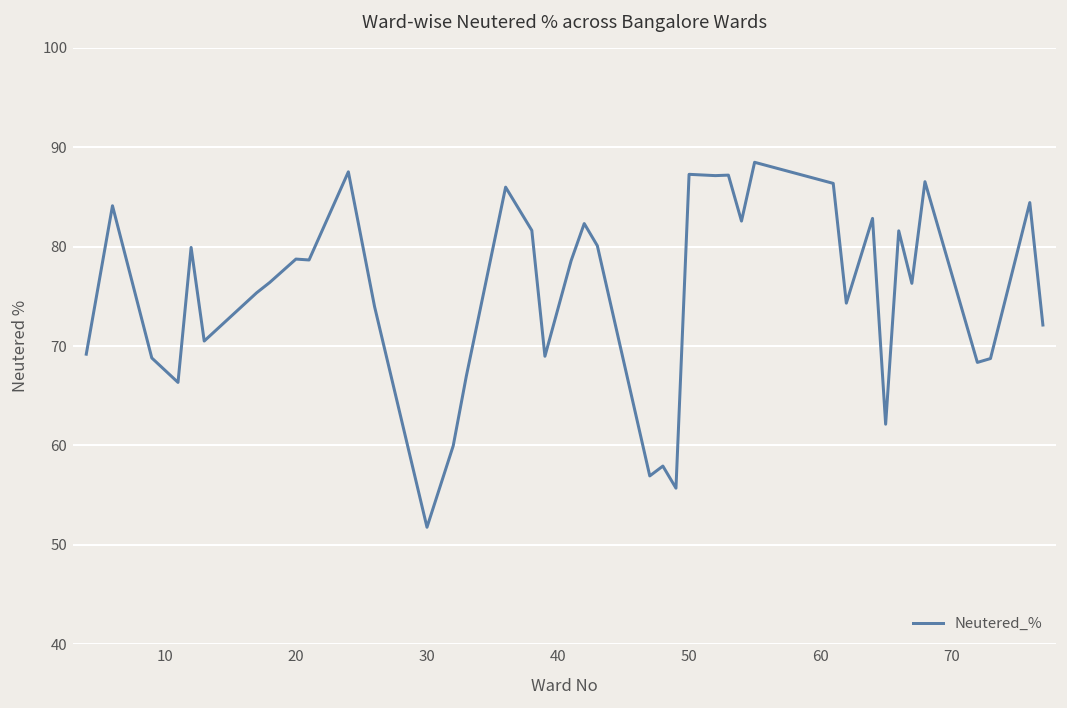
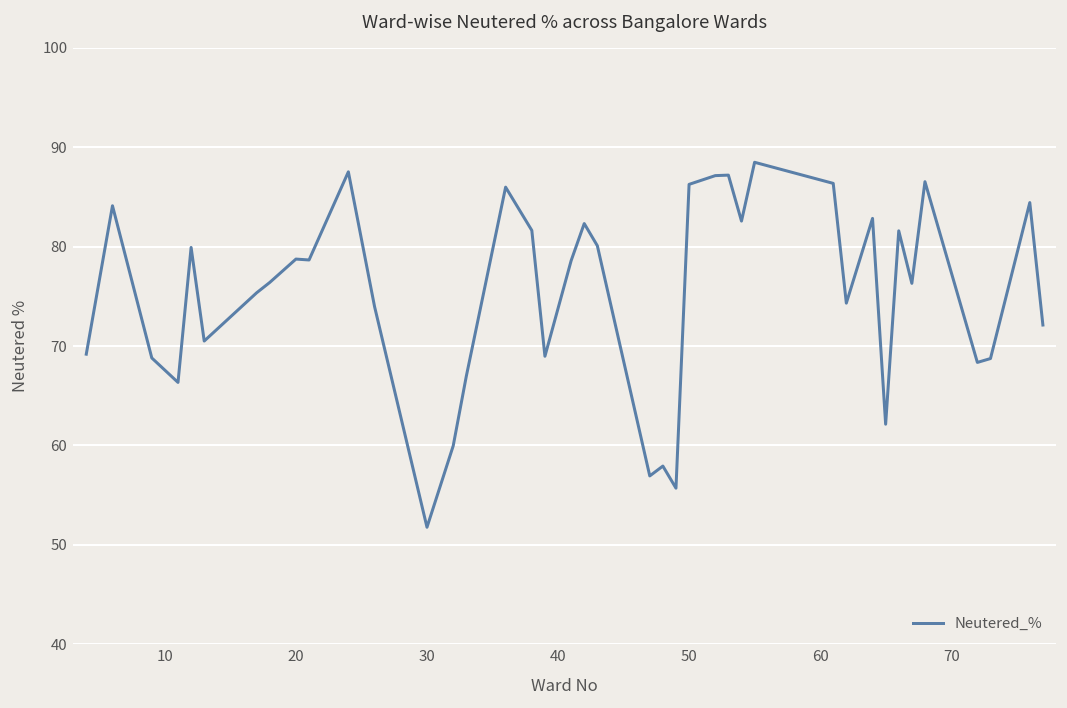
  {
    "20": 79,
    "30": 52,
-   "50": 87
+   "50": 86
  }
